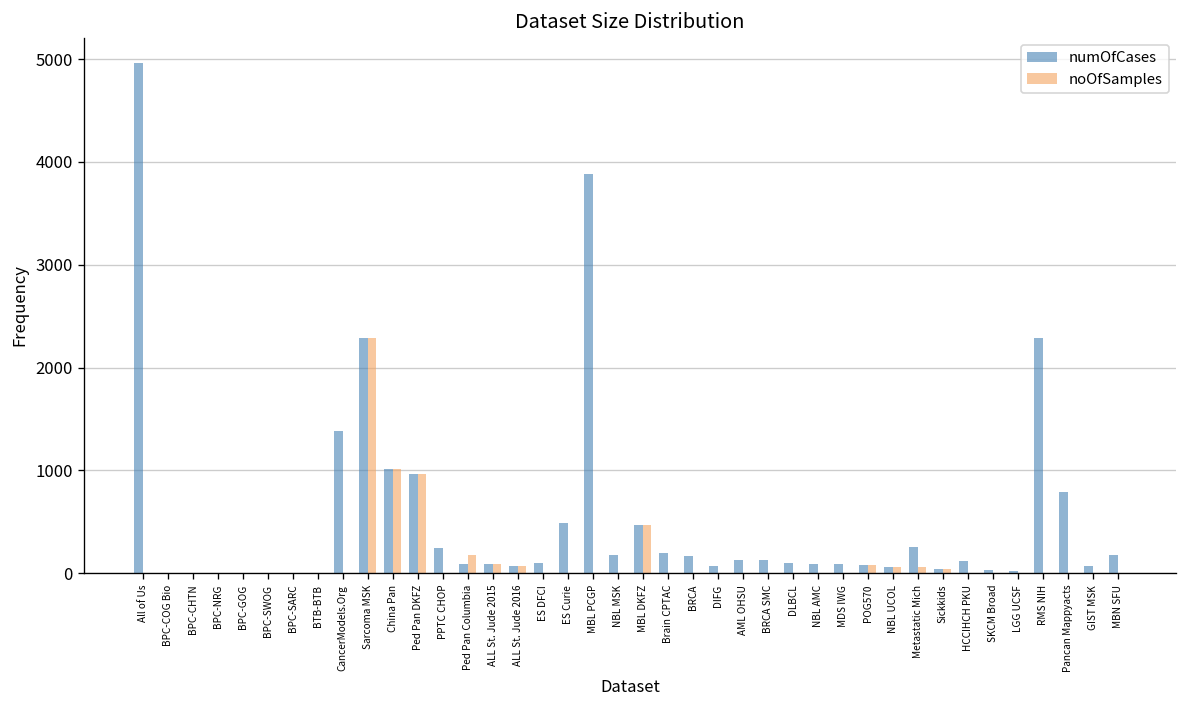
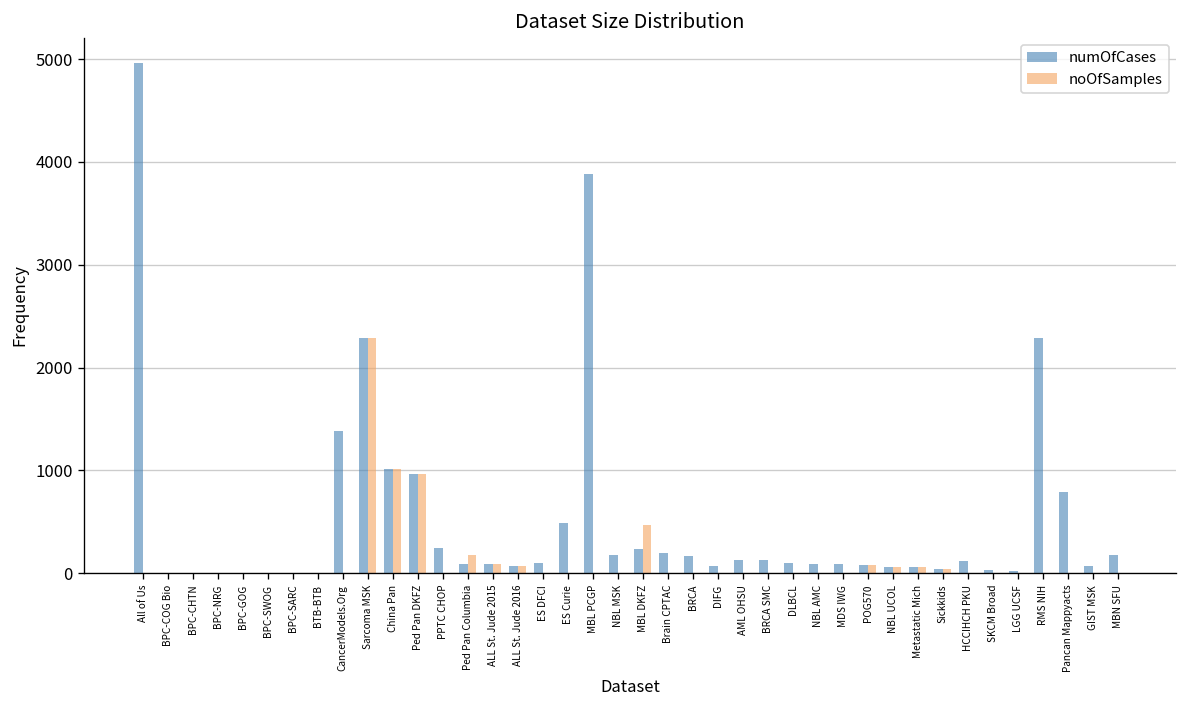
  {
    "numOfCases": {
      "All of Us": 5000,
      "BPC-COG Bio": 0,
      "BPC-CHTN": 0,
      "BPC-NRG": 0,
      "BPC-GOG": 0,
      "BPC-SWOG": 0,
      "BPC-SARC": 0,
      "BTB-BTB": 0,
      "CancerModels.Org": 1400,
      "Sarcoma MSK": 2300,
      "China Pan": 1000,
      "Ped Pan DKFZ": 1000,
      "PPTC CHOP": 200,
      "Ped Pan Columbia": 100,
      "ALL St. Jude 2015": 100,
      "ALL St. Jude 2016": 100,
      "ES DFCI": 100,
      "ES Curie": 500,
      "MBL PCGP": 3900,
      "NBL MSK": 200,
-     "MBL DKFZ": 500,
+     "MBL DKFZ": 200,
      "Brain CPTAC": 200,
      "BRCA": 200,
      "DIFG": 100,
      "AML OHSU": 100,
      "BRCA SMC": 100,
      "DLBCL": 100,
      "NBL AMC": 100,
      "MDS IWG": 100,
      "POG570": 100,
      "NBL UCOL": 100,
-     "Metastatic Mich": 300,
+     "Metastatic Mich": 100,
      "Sickkids": 0,
      "HCCIHCH PKU": 100,
      "RMS NIH": 2300,
      "Pancan Mappyacts": 800,
      "GIST MSK": 100,
      "MBN SFU": 200
    },
    "noOfSamples": {
      "All of Us": 0,
      "BPC-COG Bio": 0,
      "BPC-CHTN": 0,
      "BPC-NRG": 0,
      "BPC-GOG": 0,
      "BPC-SWOG": 0,
      "BPC-SARC": 0,
      "BTB-BTB": 0,
      "CancerModels.Org": 0,
      "Sarcoma MSK": 2300,
      "China Pan": 1000,
      "Ped Pan DKFZ": 1000,
      "PPTC CHOP": 0,
      "Ped Pan Columbia": 200,
      "ALL St. Jude 2015": 100,
      "ALL St. Jude 2016": 100,
      "ES DFCI": 0,
      "ES Curie": 0,
      "MBL PCGP": 0,
      "NBL MSK": 0,
      "MBL DKFZ": 500,
      "Brain CPTAC": 0,
      "BRCA": 0,
      "DIFG": 0,
      "AML OHSU": 0,
      "BRCA SMC": 0,
      "DLBCL": 0,
      "NBL AMC": 0,
      "MDS IWG": 0,
      "POG570": 100,
      "NBL UCOL": 100,
      "Metastatic Mich": 100,
      "Sickkids": 0,
      "HCCIHCH PKU": 0,
      "SKCM Broad": 0,
      "LGG UCSF": 0,
      "RMS NIH": 0,
      "Pancan Mappyacts": 0,
      "GIST MSK": 0,
      "MBN SFU": 0
    }
  }
